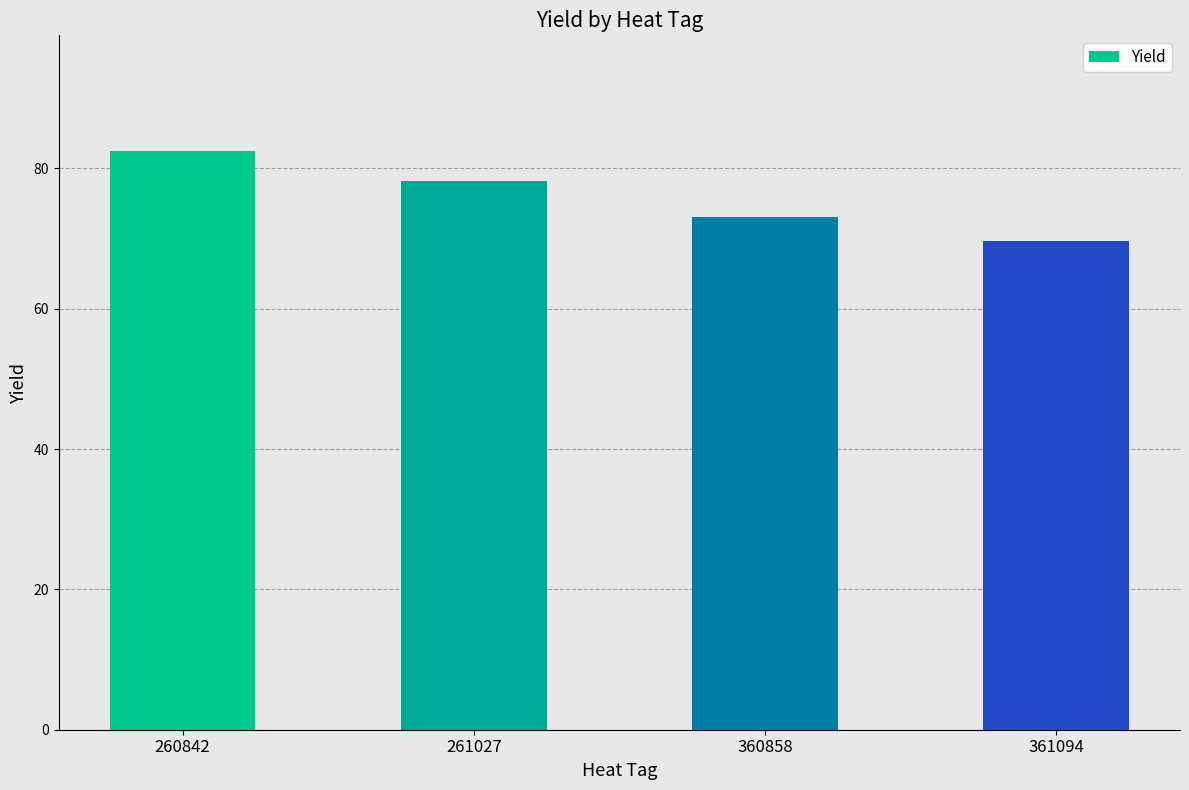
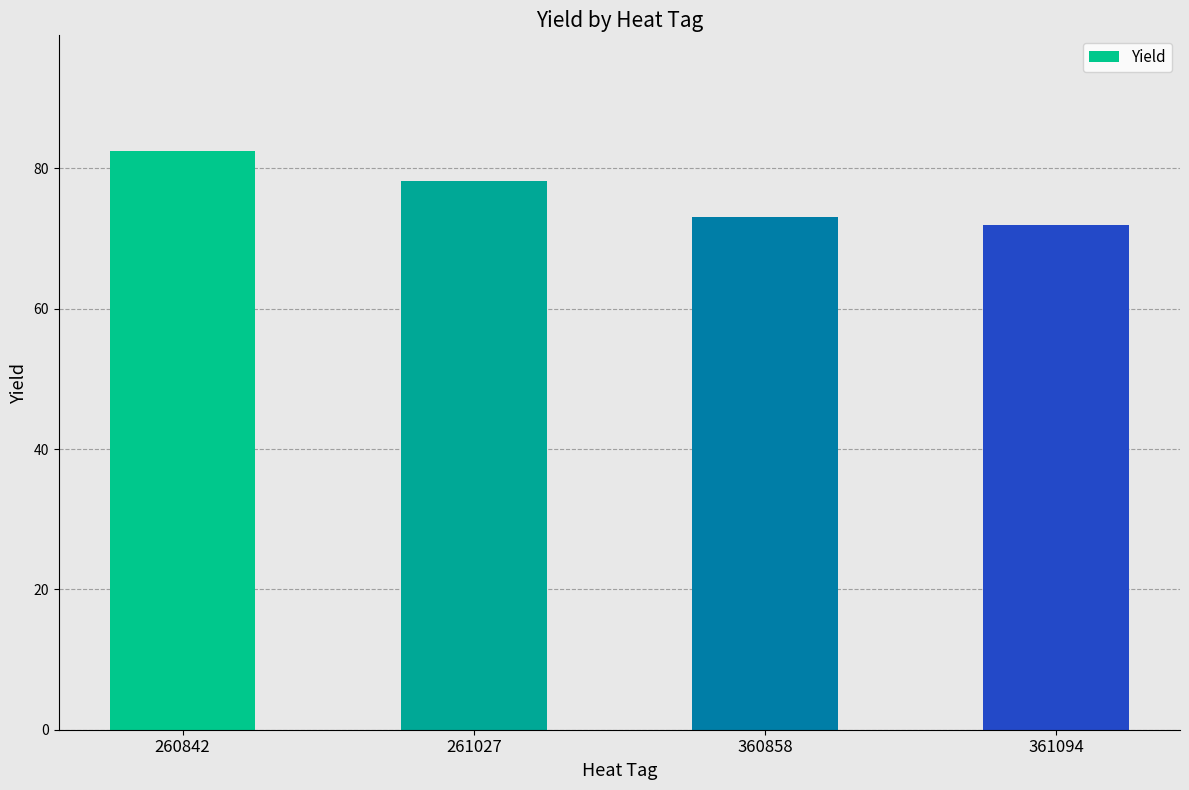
  {
    "260842": 82,
    "261027": 78,
    "360858": 73,
-   "361094": 70
+   "361094": 72
  }
